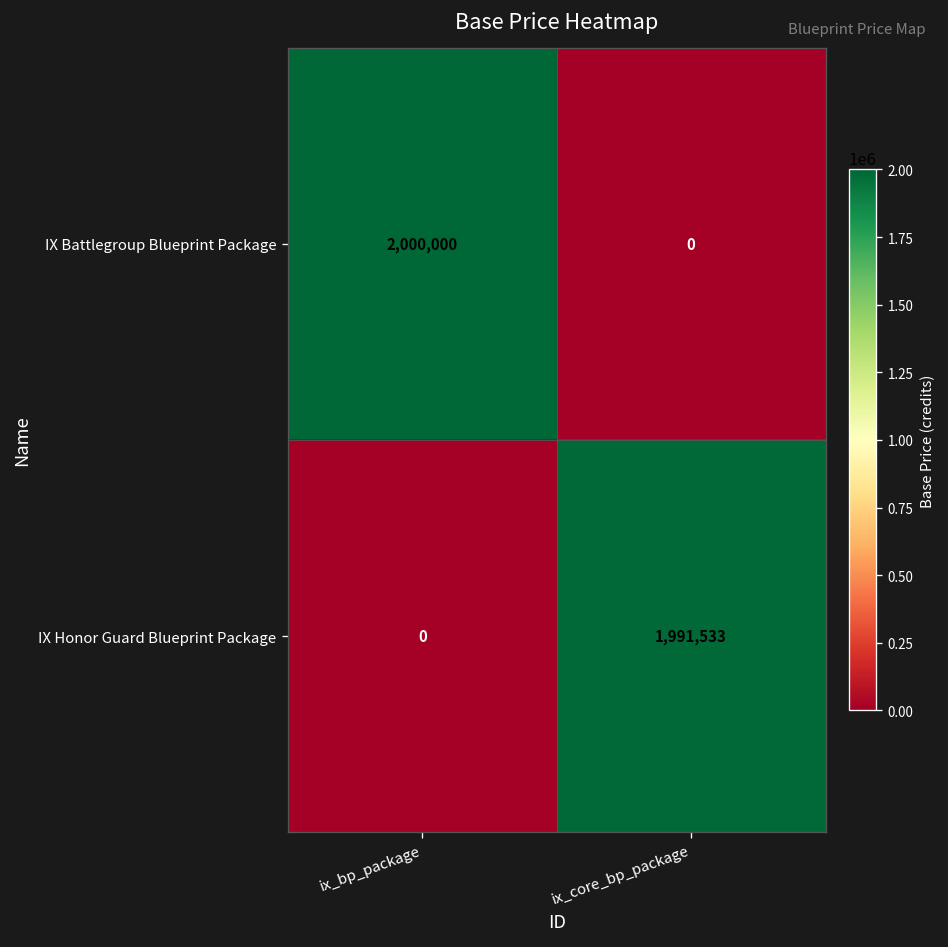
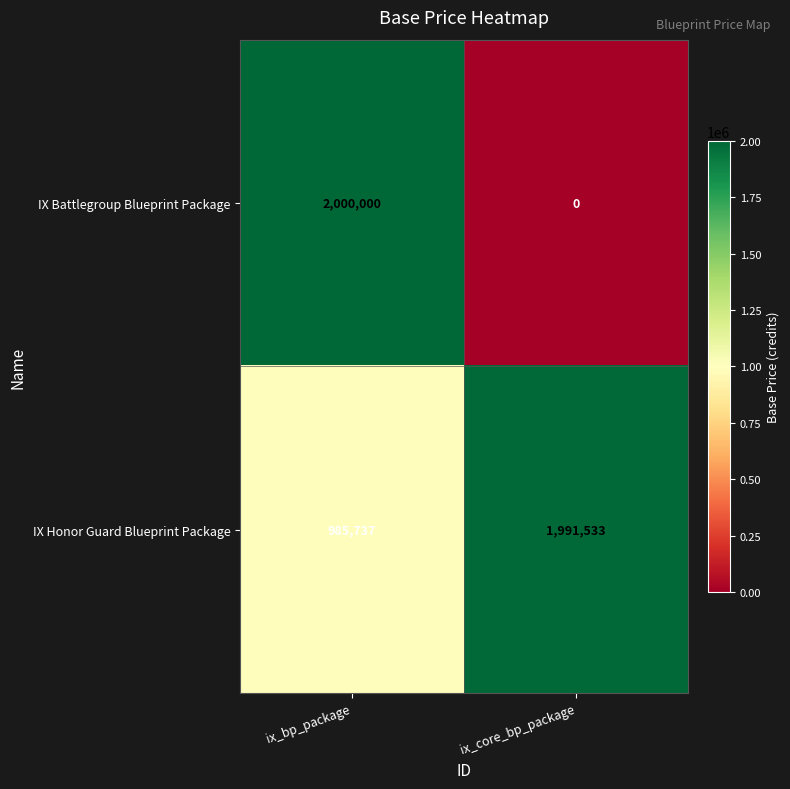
  {
    "IX Battlegroup Blueprint Package": {
      "ix_bp_package": "2,000,000",
      "ix_core_bp_package": "0"
    },
    "IX Honor Guard Blueprint Package": {
-     "ix_bp_package": "0",
+     "ix_bp_package": "985,737",
      "ix_core_bp_package": "1,991,533"
    }
  }
